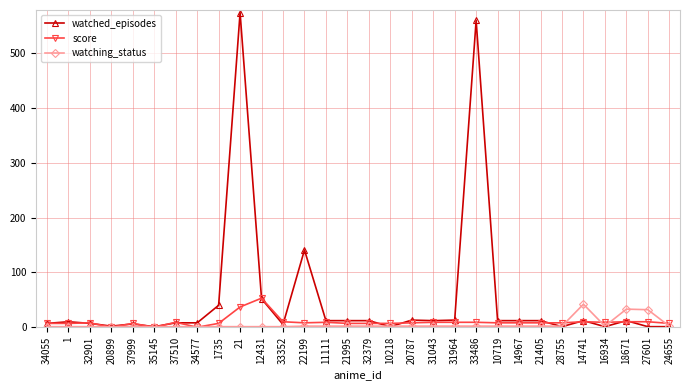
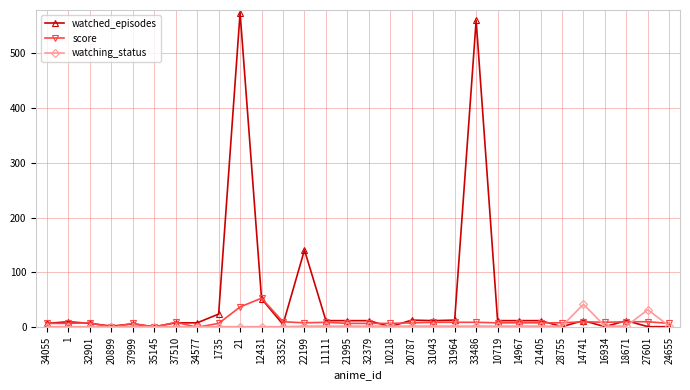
  {
    "watched_episodes": {
      "34577": 10,
-     "1735": 40,
+     "1735": 20,
      "21": 570,
      "22199": 140,
      "21995": 10,
      "32379": 10,
      "20787": 10,
      "33486": 560,
      "27601": 0
    },
    "score": {
      "1735": 10,
      "21": 40,
      "33352": 10,
      "22199": 10,
      "21995": 10,
      "32379": 10,
      "10218": 10,
      "20787": 10,
      "33486": 10,
      "28755": 10,
      "16934": 10,
      "27601": 10,
      "24655": 10
    },
    "watching_status": {
      "34055": 0,
      "1": 0,
      "32901": 0,
      "37999": 0,
      "37510": 0,
      "1735": 0,
      "21": 0,
      "12431": 0,
      "22199": 0,
      "11111": 0,
      "21995": 0,
      "32379": 0,
      "20787": 0,
      "31043": 0,
      "31964": 0,
      "33486": 0,
      "10719": 0,
      "14967": 0,
      "21405": 0,
      "14741": 40,
-     "18671": 30,
+     "18671": 0,
      "27601": 30
    }
  }
